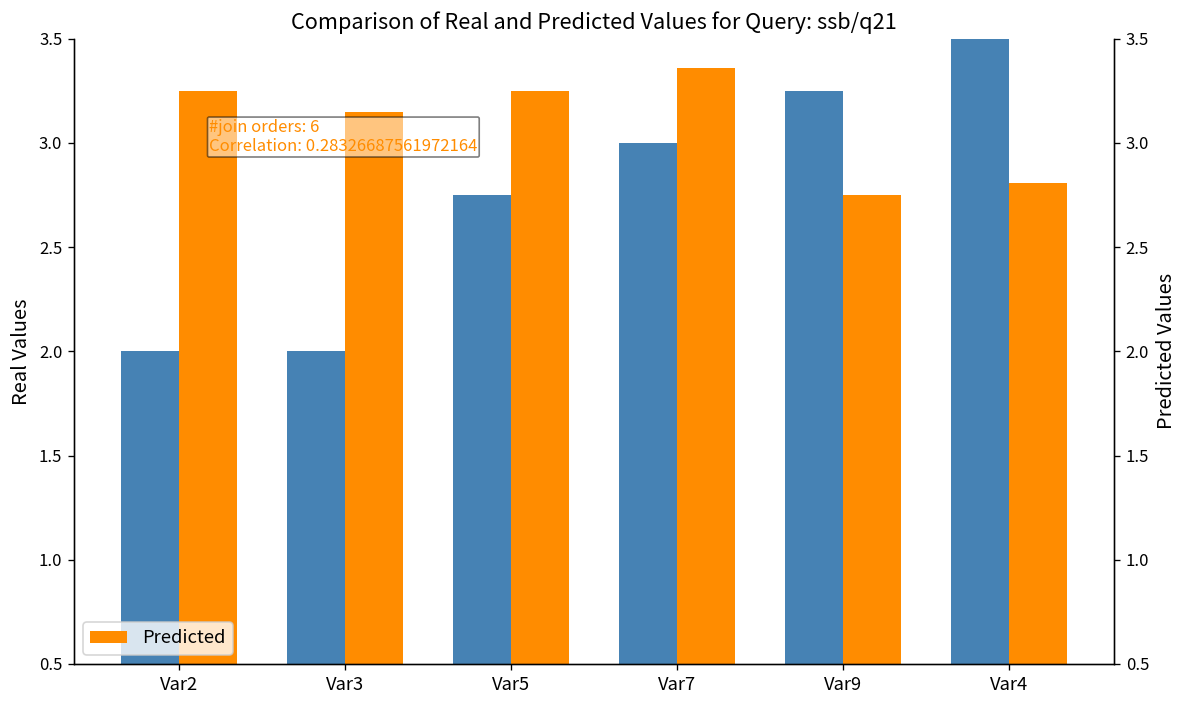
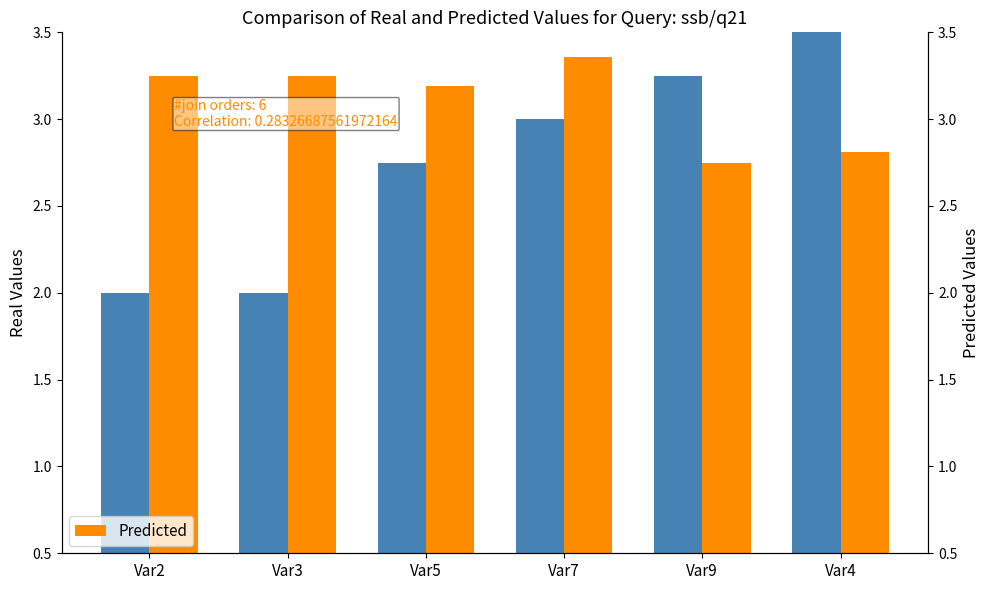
  {
    "Predicted": {
      "Var2": 3.25,
-     "Var3": 3.15,
-     "Var5": 3.25,
+     "Var3": 3.25,
+     "Var5": 3.19,
      "Var7": 3.36,
      "Var9": 2.75,
      "Var4": 2.81
    }
  }
